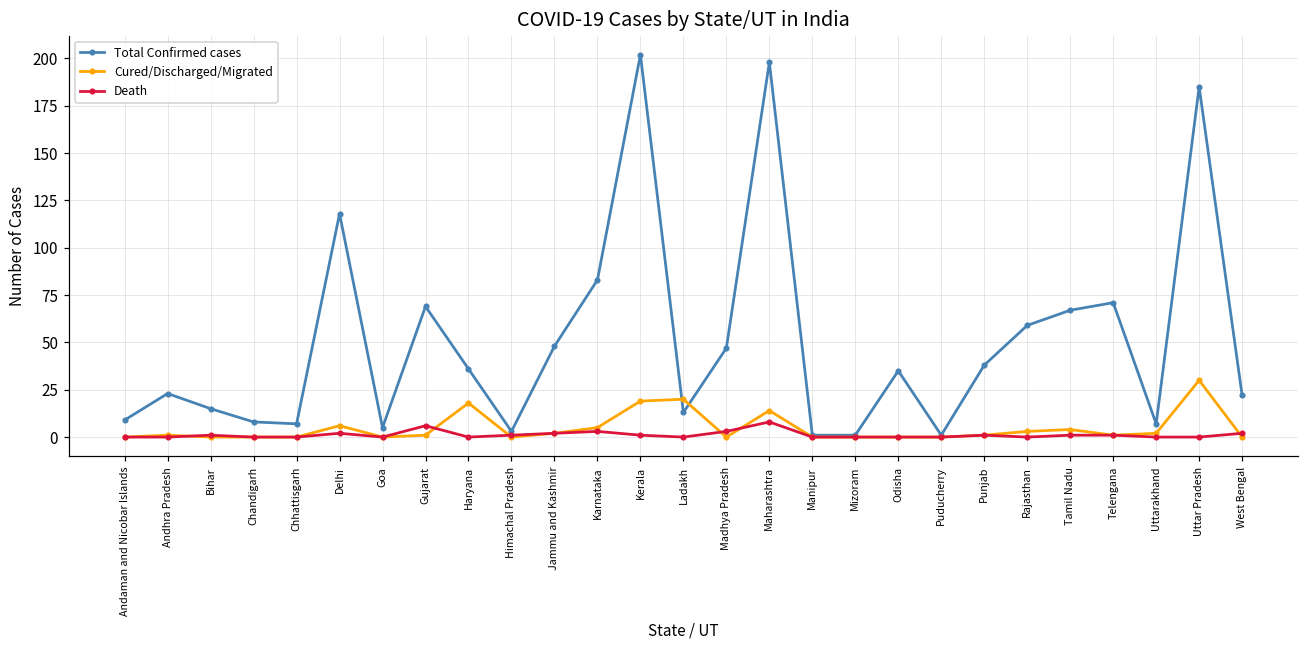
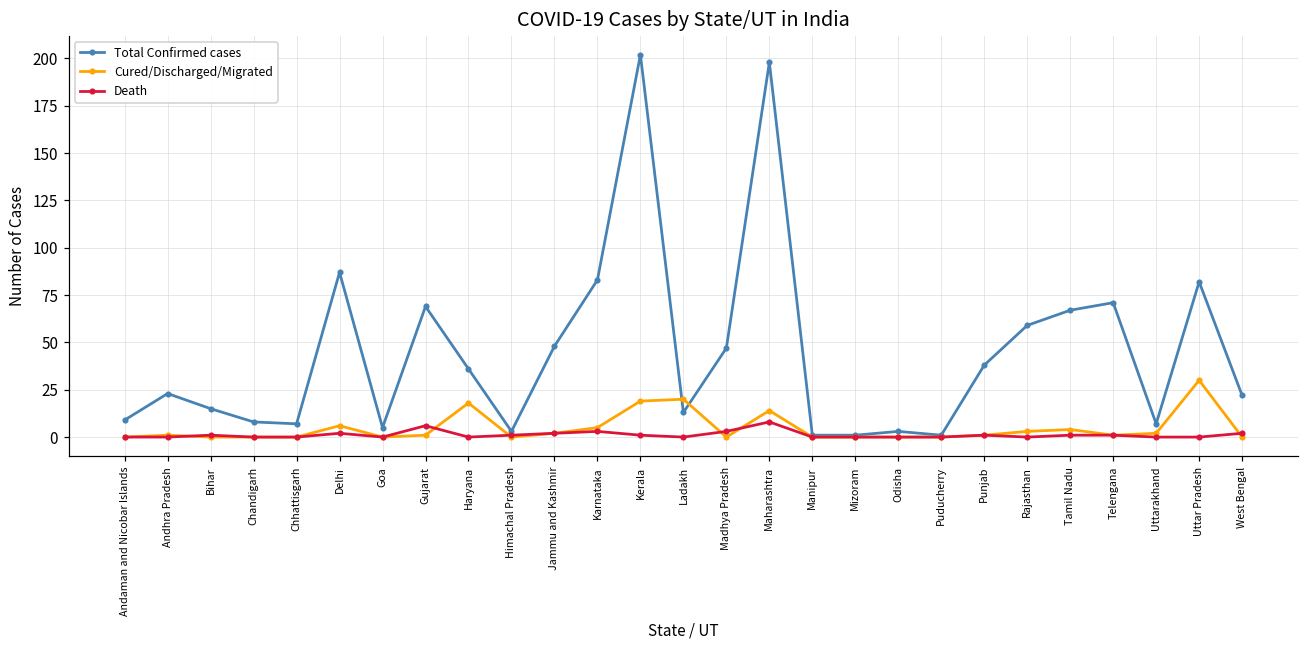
  {
    "Total Confirmed cases": {
      "Andaman and Nicobar Islands": 9,
      "Andhra Pradesh": 23,
      "Bihar": 15,
      "Chandigarh": 8,
      "Chhattisgarh": 7,
-     "Delhi": 118,
+     "Delhi": 87,
      "Goa": 5,
      "Gujarat": 69,
      "Haryana": 36,
      "Himachal Pradesh": 3,
      "Jammu and Kashmir": 48,
      "Karnataka": 83,
      "Kerala": 202,
      "Ladakh": 13,
      "Madhya Pradesh": 47,
      "Maharashtra": 198,
-     "Odisha": 35,
+     "Odisha": 3,
      "Punjab": 38,
      "Rajasthan": 59,
      "Tamil Nadu": 67,
      "Telengana": 71,
      "Uttarakhand": 7,
-     "Uttar Pradesh": 185,
+     "Uttar Pradesh": 82,
      "West Bengal": 22
    },
    "Cured/Discharged/Migrated": {
      "Delhi": 6,
      "Gujarat": 1,
      "Haryana": 18,
      "Karnataka": 5,
      "Kerala": 19,
      "Ladakh": 20,
      "Madhya Pradesh": 0,
      "Maharashtra": 14,
      "Rajasthan": 3,
      "Tamil Nadu": 4,
      "Uttarakhand": 2,
      "Uttar Pradesh": 30,
      "West Bengal": 0
    },
    "Death": {
      "Delhi": 2,
      "Gujarat": 6,
      "Haryana": 0,
      "Karnataka": 3,
      "Kerala": 1,
      "Ladakh": 0,
      "Madhya Pradesh": 3,
      "Maharashtra": 8,
      "Rajasthan": 0,
      "Tamil Nadu": 1,
      "Uttarakhand": 0,
      "Uttar Pradesh": 0,
      "West Bengal": 2
    }
  }
